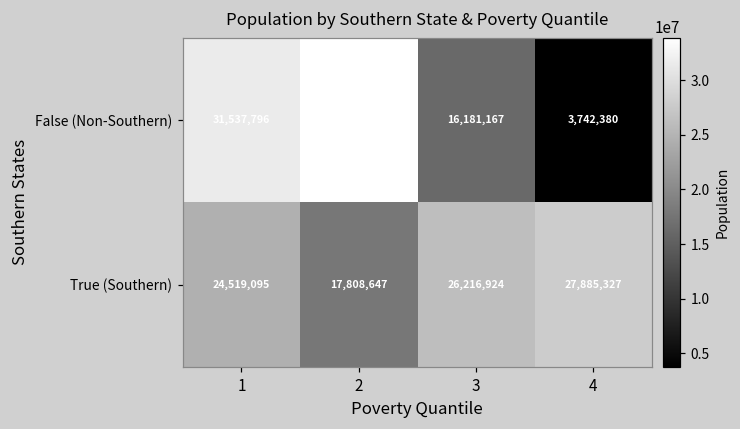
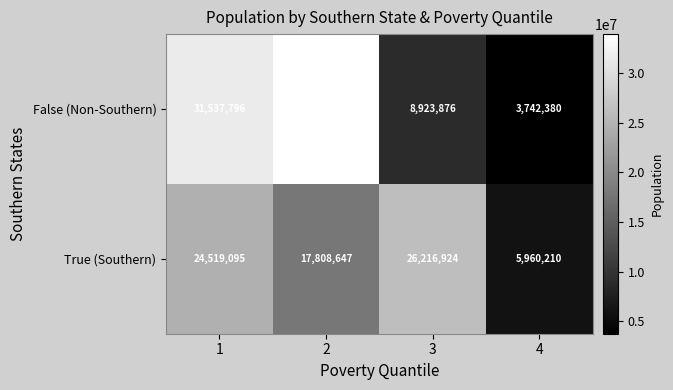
  {
    "False (Non-Southern)": {
-     "3": "16,181,167",
+     "3": "8,923,876",
      "4": "3,742,380"
    },
    "True (Southern)": {
      "1": "24,519,095",
      "2": "17,808,647",
      "3": "26,216,924",
-     "4": "27,885,327"
+     "4": "5,960,210"
    }
  }
